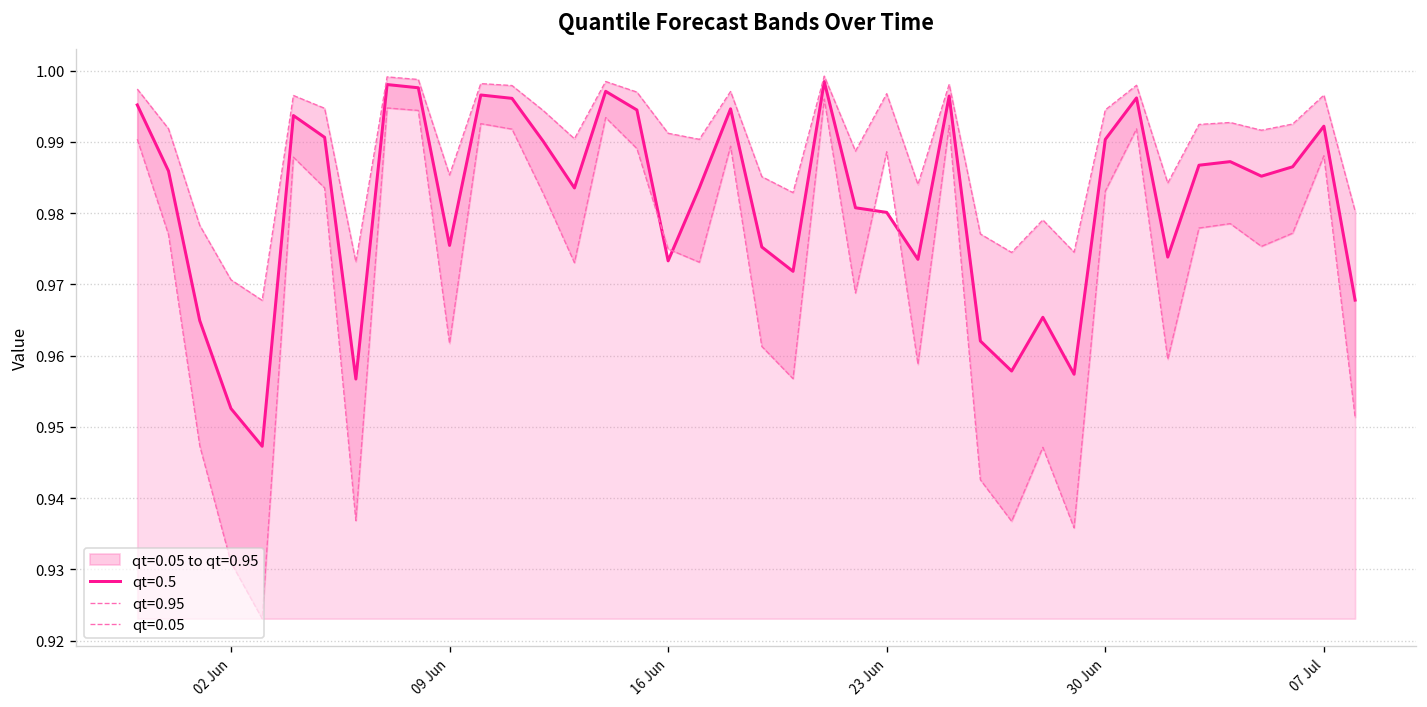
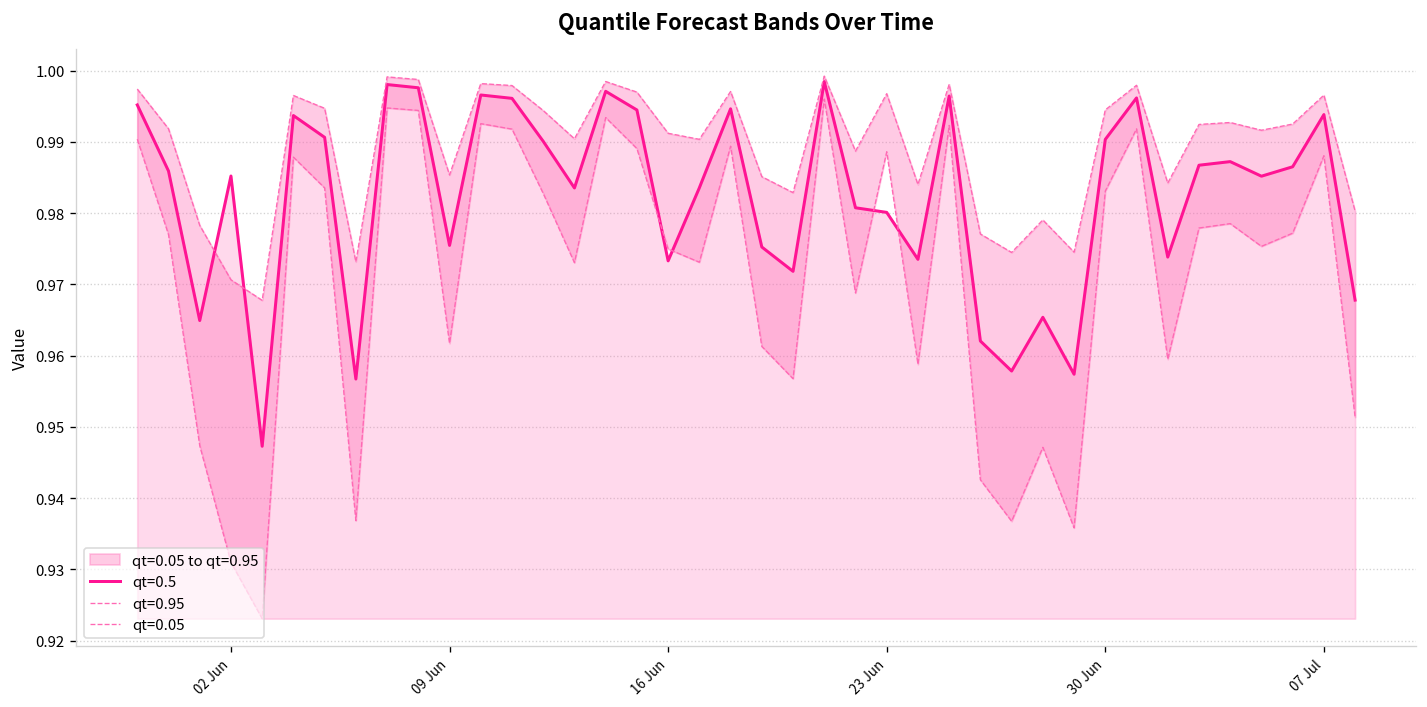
  {
    "qt=0.5": {
-     "02 Jun": 0.953,
+     "02 Jun": 0.985,
      "09 Jun": 0.975,
      "16 Jun": 0.973,
      "23 Jun": 0.980,
      "30 Jun": 0.990,
-     "07 Jul": 0.992
+     "07 Jul": 0.994
    }
  }
